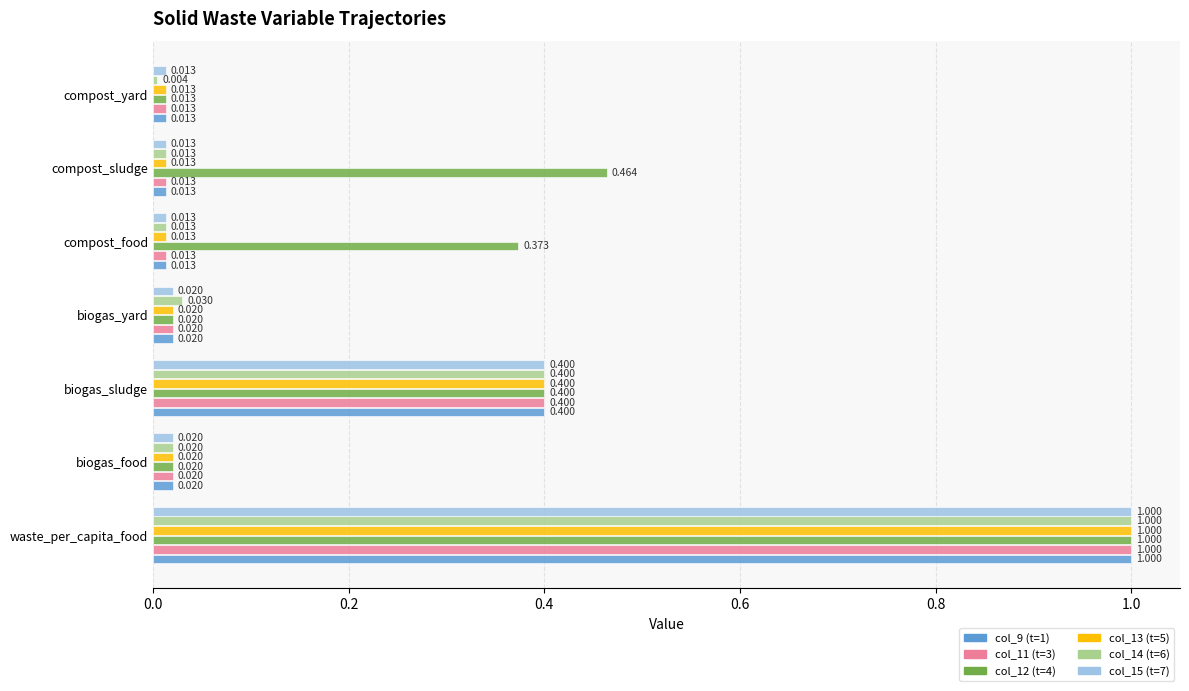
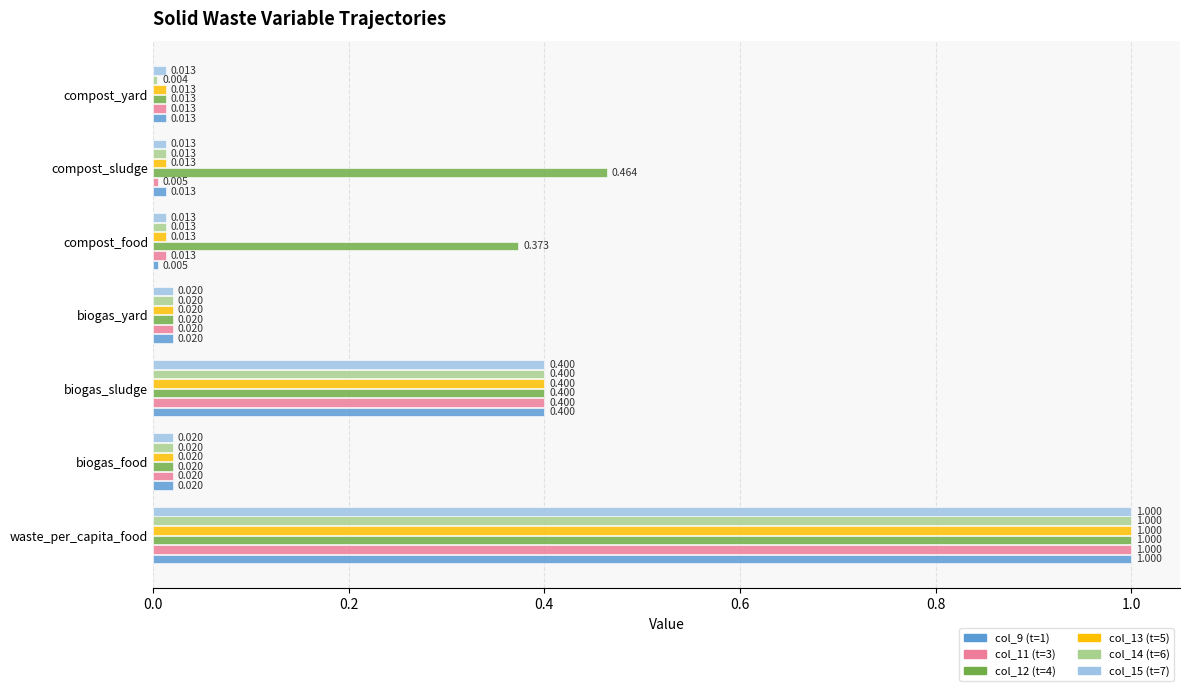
  {
    "col_9 (t=1)": {
      "compost_yard": 0.013,
      "compost_sludge": 0.013,
-     "compost_food": 0.013,
+     "compost_food": 0.005,
      "biogas_yard": 0.020,
      "biogas_sludge": 0.400,
      "biogas_food": 0.020,
      "waste_per_capita_food": 1.000
    },
    "col_11 (t=3)": {
      "compost_yard": 0.013,
-     "compost_sludge": 0.013,
+     "compost_sludge": 0.005,
      "compost_food": 0.013,
      "biogas_yard": 0.020,
      "biogas_sludge": 0.400,
      "biogas_food": 0.020,
      "waste_per_capita_food": 1.000
    },
    "col_12 (t=4)": {
      "compost_yard": 0.013,
      "compost_sludge": 0.464,
      "compost_food": 0.373,
      "biogas_yard": 0.020,
      "biogas_sludge": 0.400,
      "biogas_food": 0.020,
      "waste_per_capita_food": 1.000
    },
    "col_13 (t=5)": {
      "compost_yard": 0.013,
      "compost_sludge": 0.013,
      "compost_food": 0.013,
      "biogas_yard": 0.020,
      "biogas_sludge": 0.400,
      "biogas_food": 0.020,
      "waste_per_capita_food": 1.000
    },
    "col_14 (t=6)": {
      "compost_yard": 0.004,
      "compost_sludge": 0.013,
      "compost_food": 0.013,
-     "biogas_yard": 0.030,
+     "biogas_yard": 0.020,
      "biogas_sludge": 0.400,
      "biogas_food": 0.020,
      "waste_per_capita_food": 1.000
    },
    "col_15 (t=7)": {
      "compost_yard": 0.013,
      "compost_sludge": 0.013,
      "compost_food": 0.013,
      "biogas_yard": 0.020,
      "biogas_sludge": 0.400,
      "biogas_food": 0.020,
      "waste_per_capita_food": 1.000
    }
  }
